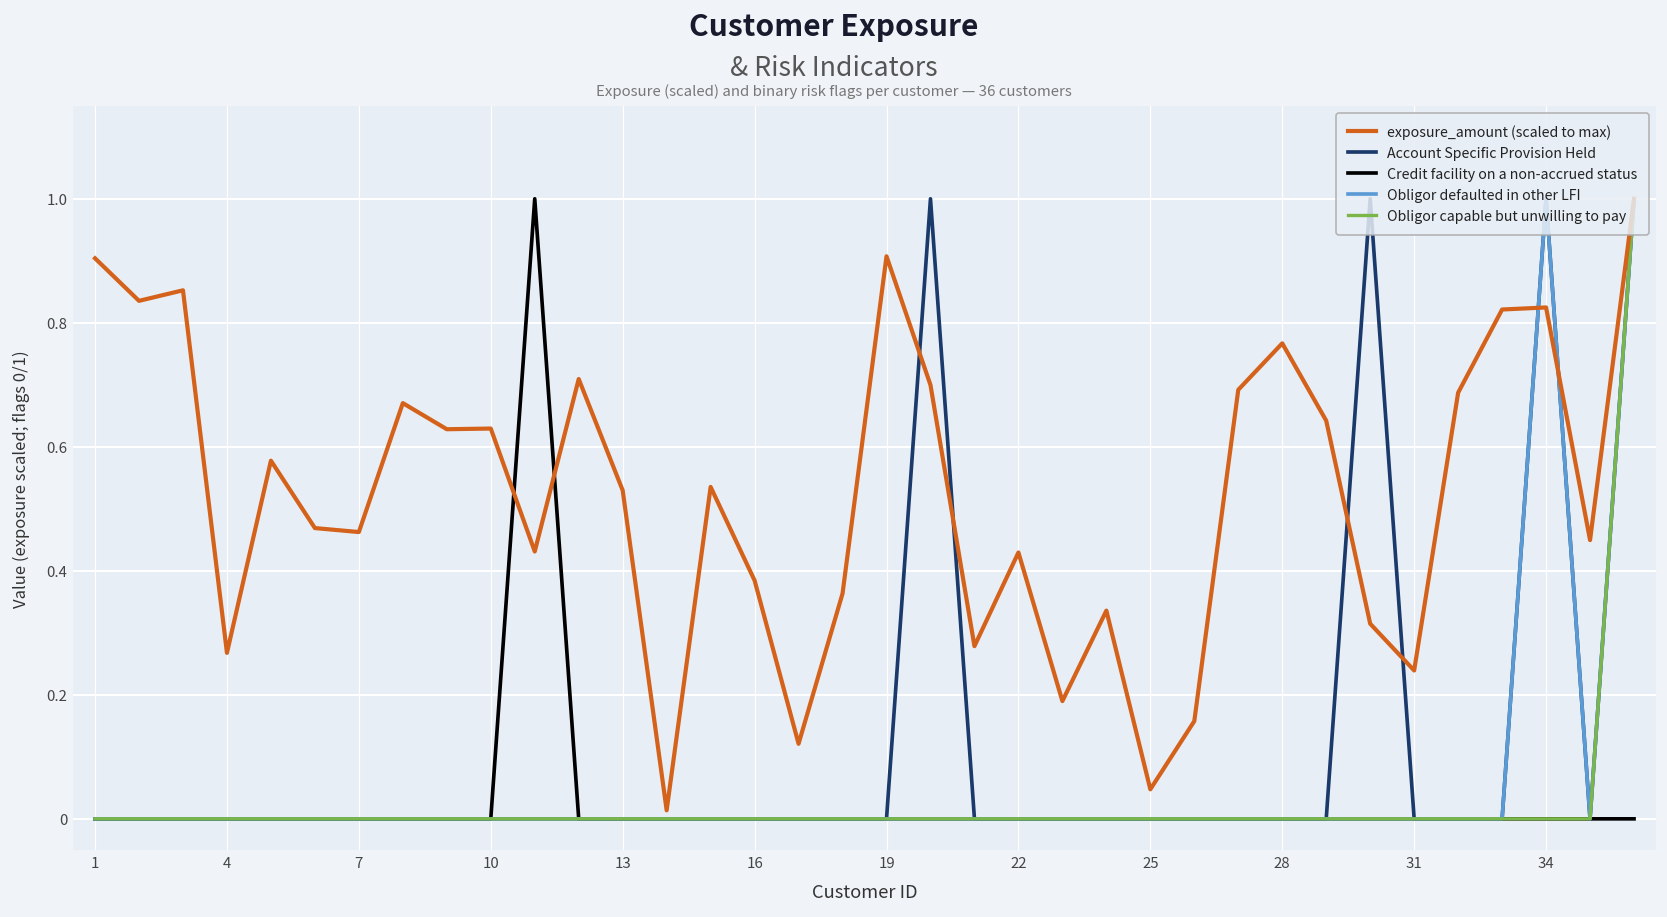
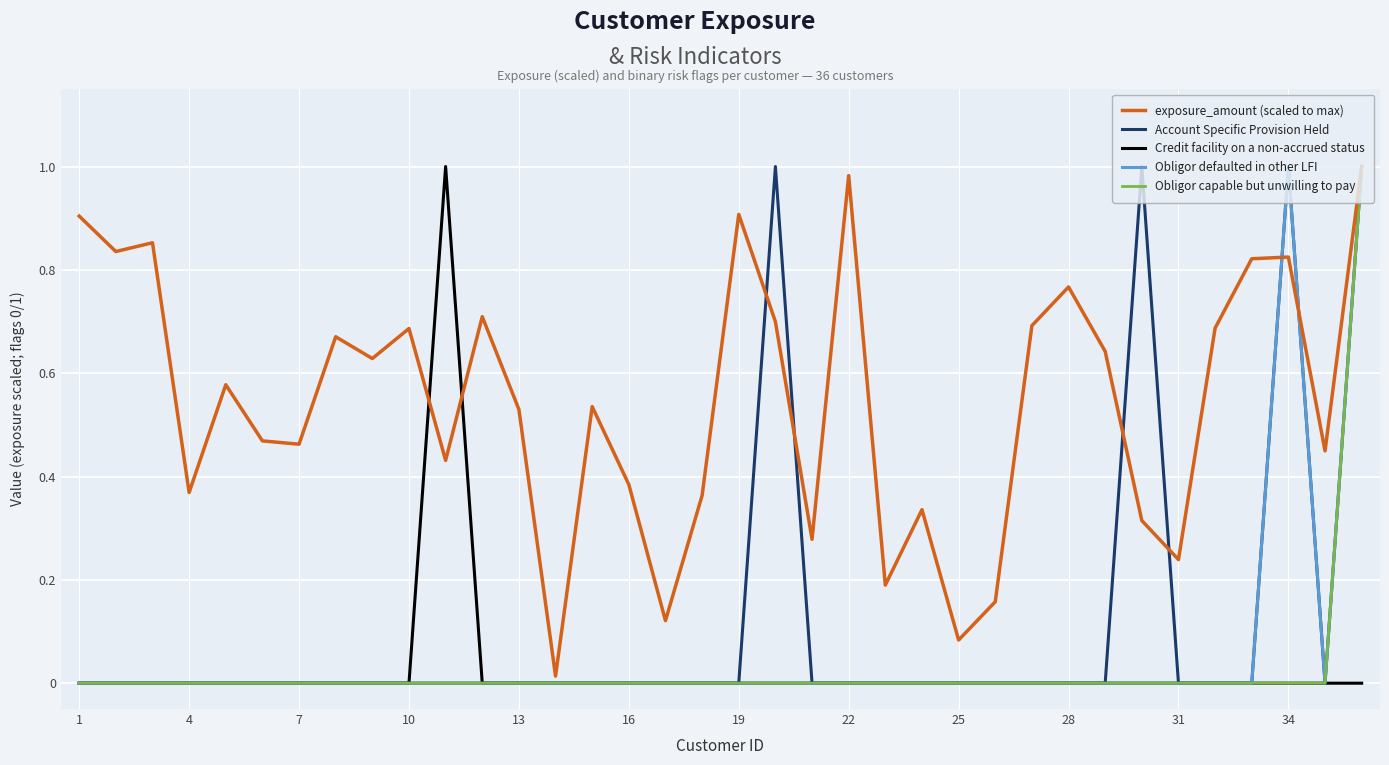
  {
    "exposure_amount (scaled to max)": {
      "1": 0.90,
-     "4": 0.27,
+     "4": 0.37,
      "7": 0.46,
-     "10": 0.63,
+     "10": 0.69,
      "13": 0.53,
      "16": 0.38,
      "19": 0.91,
-     "22": 0.43,
-     "25": 0.05,
+     "22": 0.98,
+     "25": 0.08,
      "28": 0.77,
      "31": 0.24,
      "34": 0.82
    }
  }
